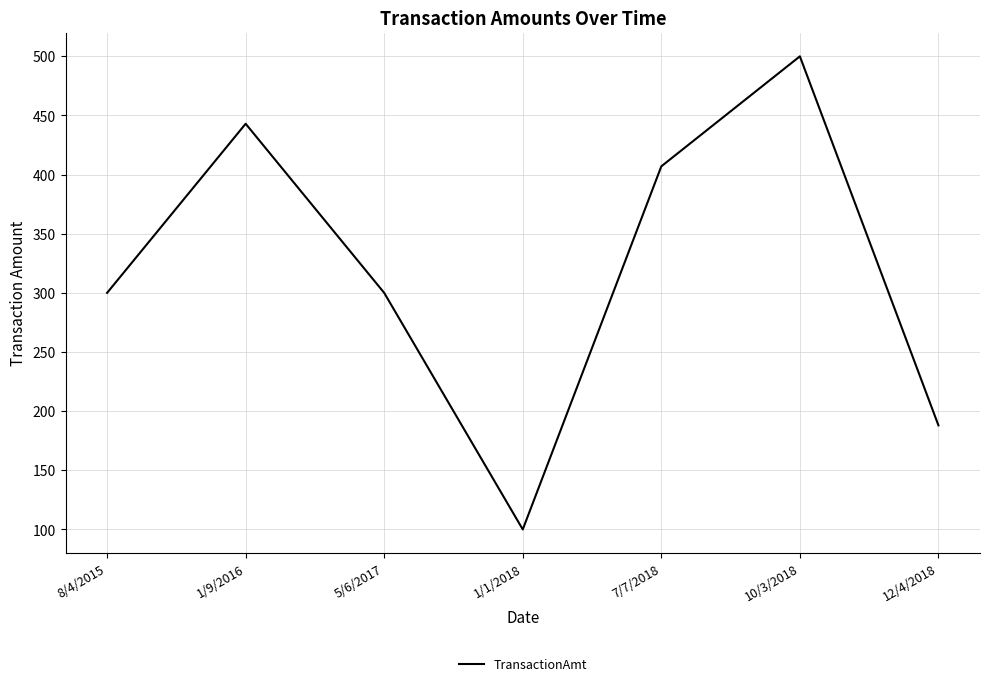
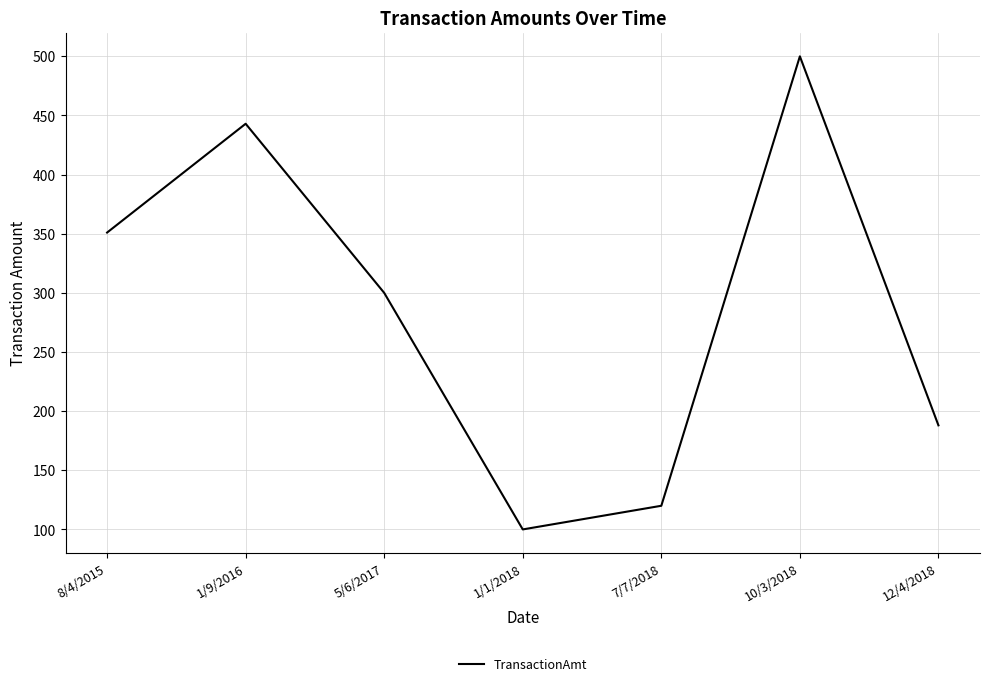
  {
-   "8/4/2015": 300,
+   "8/4/2015": 351,
    "1/9/2016": 443,
    "5/6/2017": 300,
    "1/1/2018": 100,
-   "7/7/2018": 407,
+   "7/7/2018": 120,
    "10/3/2018": 500,
    "12/4/2018": 188
  }
